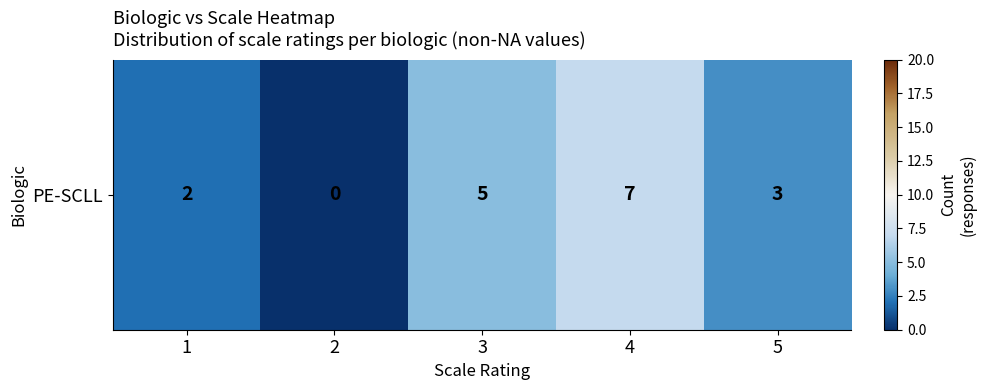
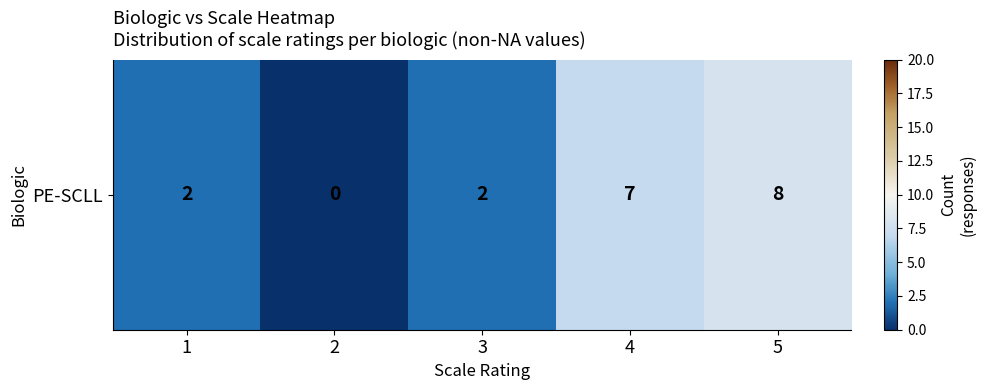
  {
    "PE-SCLL": {
      "1": 2,
      "2": 0,
-     "3": 5,
+     "3": 2,
      "4": 7,
-     "5": 3
+     "5": 8
    }
  }
